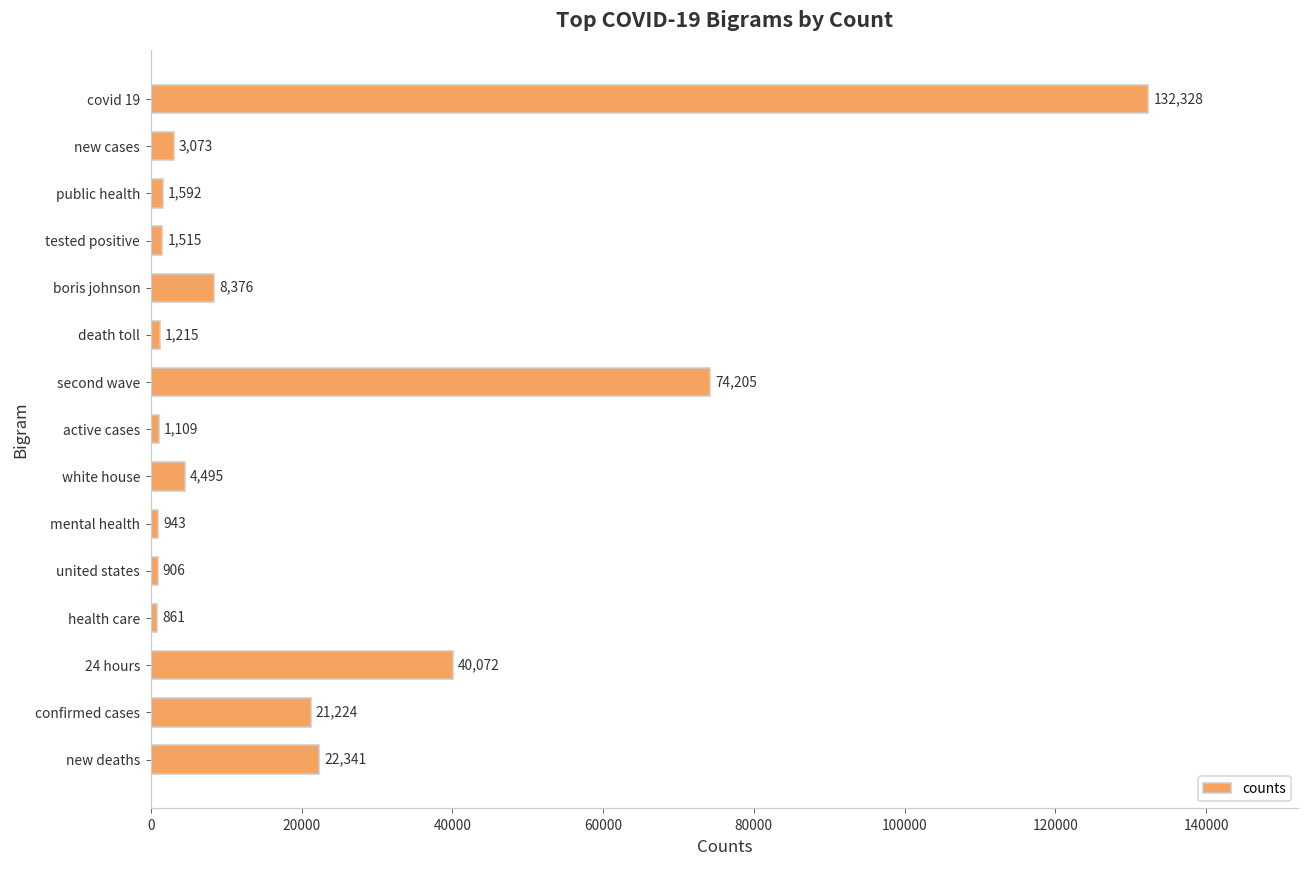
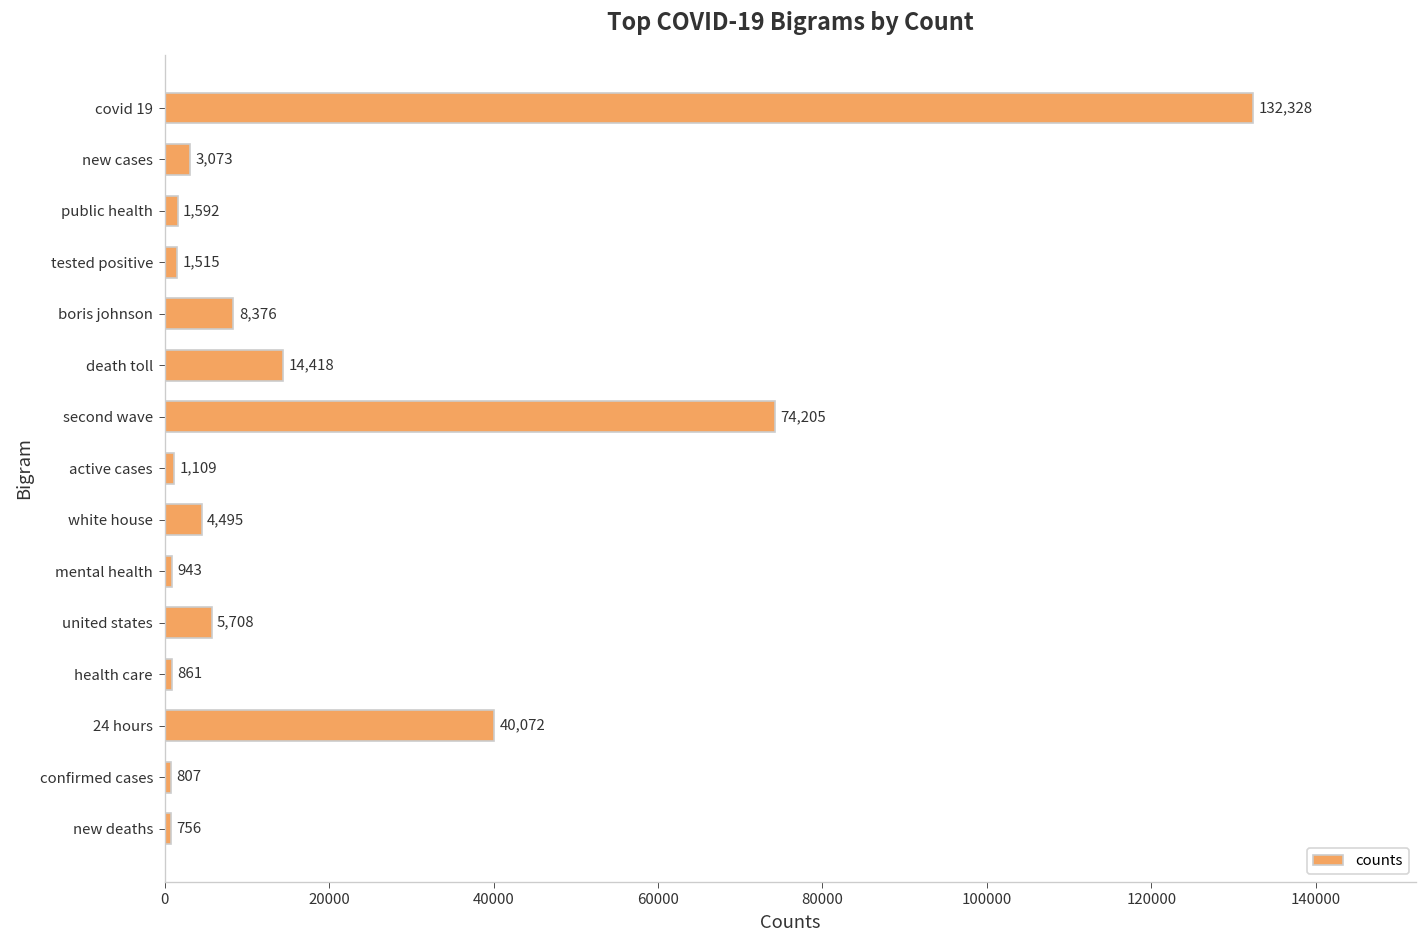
  {
    "covid 19": "132,328",
    "new cases": "3,073",
    "public health": "1,592",
    "tested positive": "1,515",
    "boris johnson": "8,376",
-   "death toll": "1,215",
+   "death toll": "14,418",
    "second wave": "74,205",
    "active cases": "1,109",
    "white house": "4,495",
    "mental health": "943",
-   "united states": "906",
+   "united states": "5,708",
    "health care": "861",
    "24 hours": "40,072",
-   "confirmed cases": "21,224",
-   "new deaths": "22,341"
+   "confirmed cases": "807",
+   "new deaths": "756"
  }
